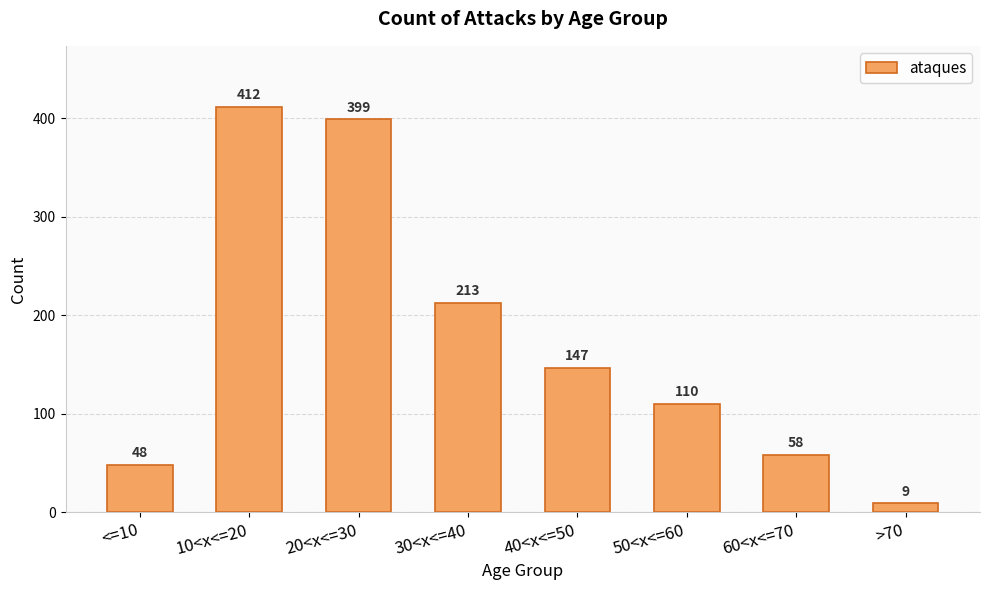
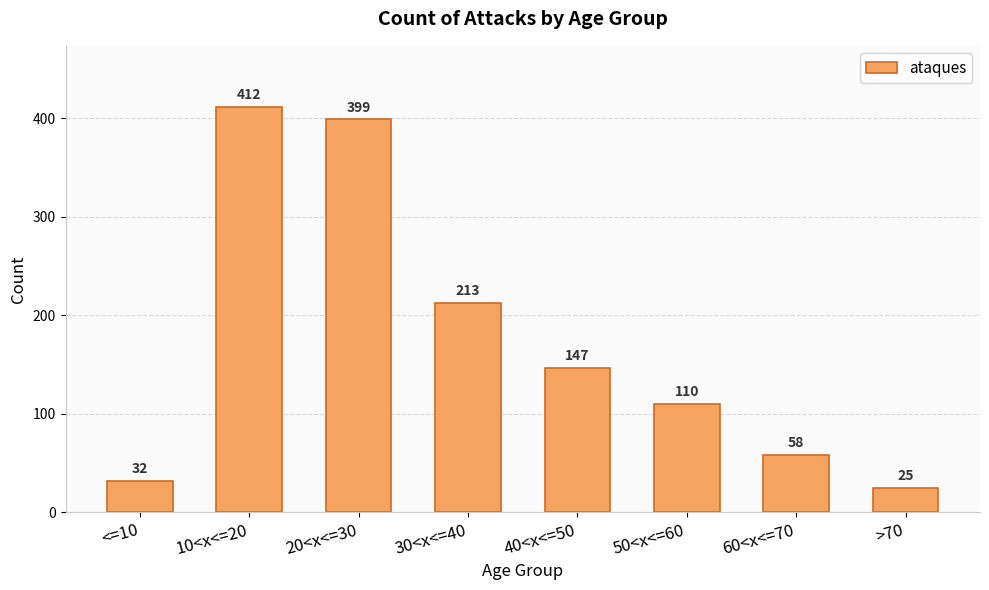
  {
-   "<=10": 48,
+   "<=10": 32,
    "10<x<=20": 412,
    "20<x<=30": 399,
    "30<x<=40": 213,
    "40<x<=50": 147,
    "50<x<=60": 110,
    "60<x<=70": 58,
-   ">70": 9
+   ">70": 25
  }
